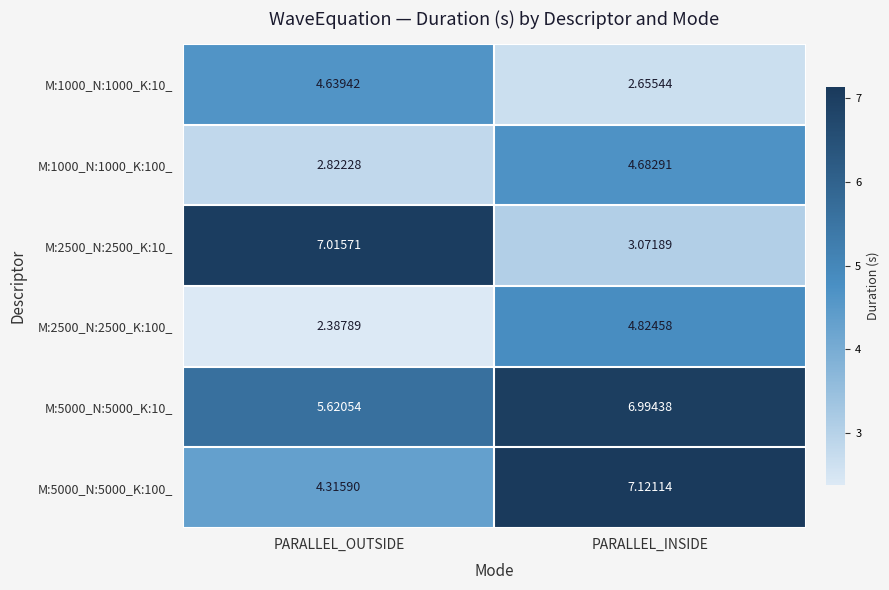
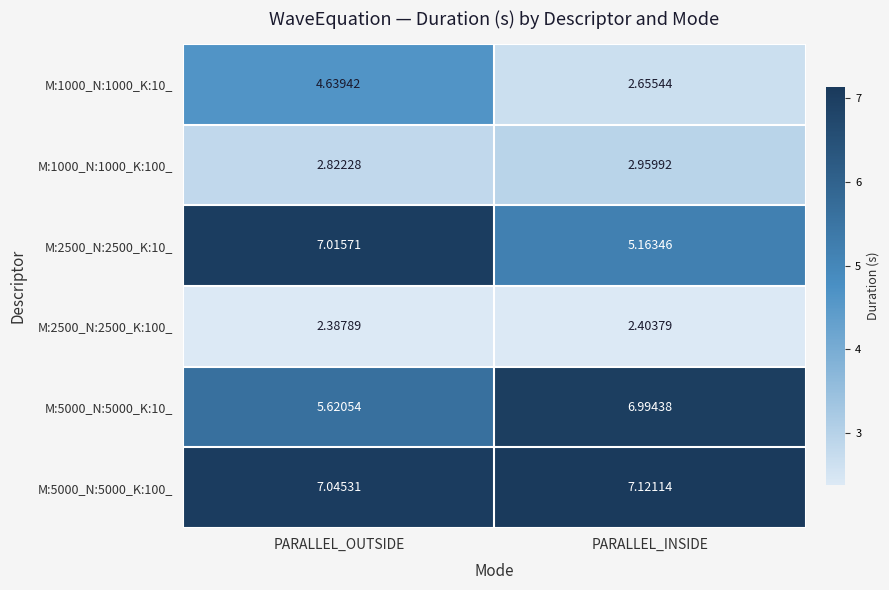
  {
    "M:1000_N:1000_K:10_": {
      "PARALLEL_OUTSIDE": 4.63942,
      "PARALLEL_INSIDE": 2.65544
    },
    "M:1000_N:1000_K:100_": {
      "PARALLEL_OUTSIDE": 2.82228,
-     "PARALLEL_INSIDE": 4.68291
+     "PARALLEL_INSIDE": 2.95992
    },
    "M:2500_N:2500_K:10_": {
      "PARALLEL_OUTSIDE": 7.01571,
-     "PARALLEL_INSIDE": 3.07189
+     "PARALLEL_INSIDE": 5.16346
    },
    "M:2500_N:2500_K:100_": {
      "PARALLEL_OUTSIDE": 2.38789,
-     "PARALLEL_INSIDE": 4.82458
+     "PARALLEL_INSIDE": 2.40379
    },
    "M:5000_N:5000_K:10_": {
      "PARALLEL_OUTSIDE": 5.62054,
      "PARALLEL_INSIDE": 6.99438
    },
    "M:5000_N:5000_K:100_": {
-     "PARALLEL_OUTSIDE": 4.31590,
+     "PARALLEL_OUTSIDE": 7.04531,
      "PARALLEL_INSIDE": 7.12114
    }
  }
